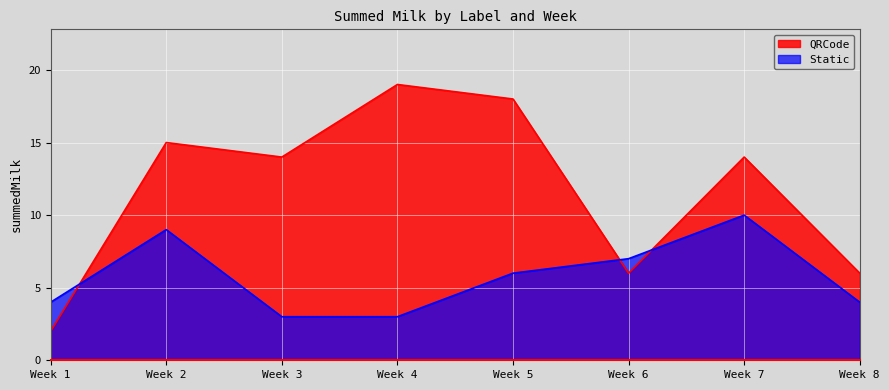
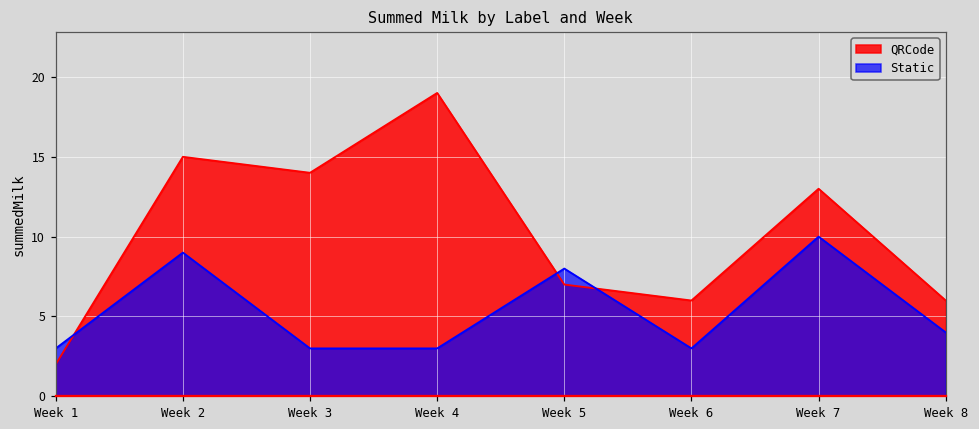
  {
    "QRCode": {
      "Week 1": 2,
      "Week 2": 15,
      "Week 3": 14,
      "Week 4": 19,
-     "Week 5": 18,
+     "Week 5": 7,
      "Week 6": 6,
-     "Week 7": 14,
+     "Week 7": 13,
      "Week 8": 6
    },
    "Static": {
-     "Week 1": 4,
+     "Week 1": 3,
      "Week 2": 9,
      "Week 3": 3,
      "Week 4": 3,
-     "Week 5": 6,
-     "Week 6": 7,
+     "Week 5": 8,
+     "Week 6": 3,
      "Week 7": 10,
      "Week 8": 4
    }
  }
